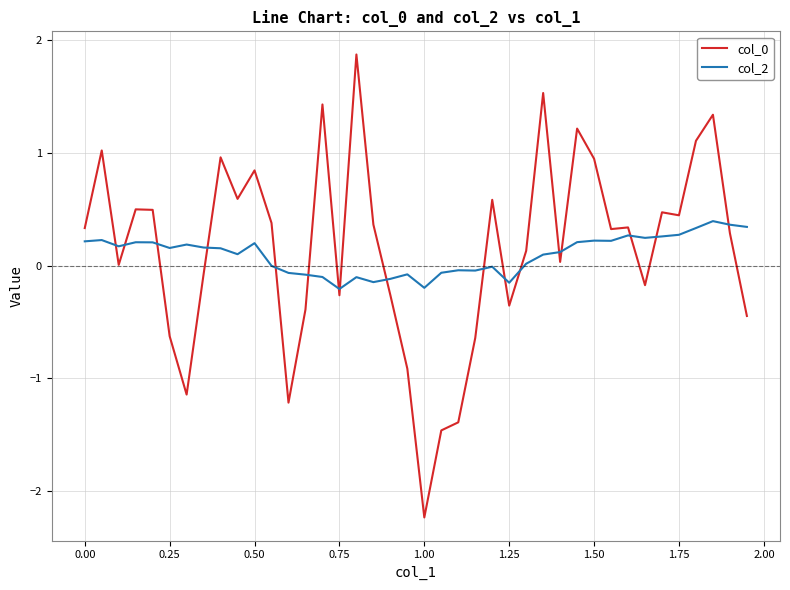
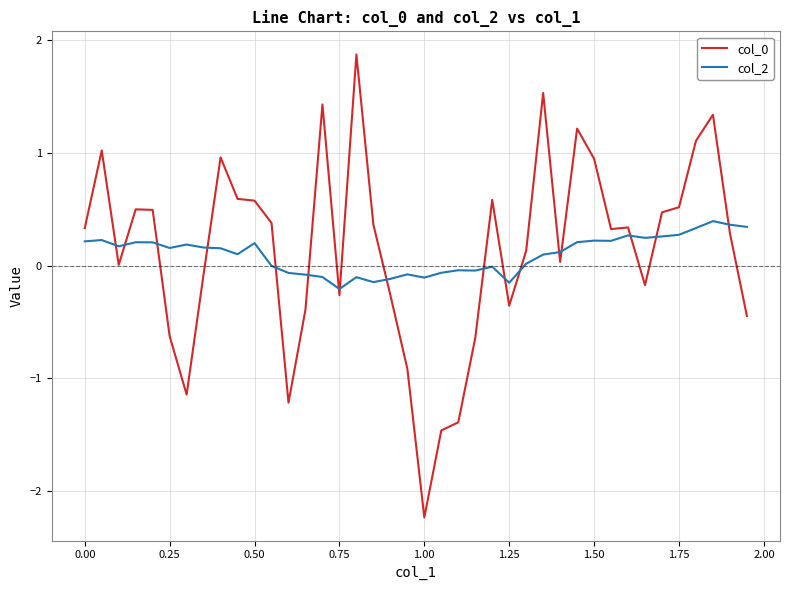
  {
    "col_0": {
      "0.00": 0.33,
      "0.25": -0.63,
-     "0.50": 0.85,
+     "0.50": 0.58,
      "0.75": -0.26,
      "1.00": -2.23,
      "1.25": -0.35,
      "1.50": 0.95,
-     "1.75": 0.45
+     "1.75": 0.52
    },
    "col_2": {
      "0.00": 0.22,
      "0.25": 0.16,
      "0.50": 0.20,
      "0.75": -0.21,
-     "1.00": -0.20,
+     "1.00": -0.11,
      "1.25": -0.15,
      "1.50": 0.22,
      "1.75": 0.27
    }
  }
